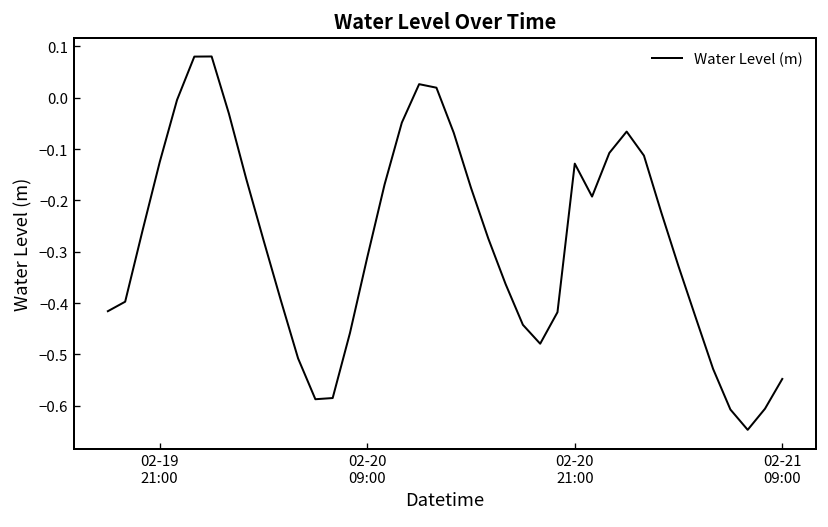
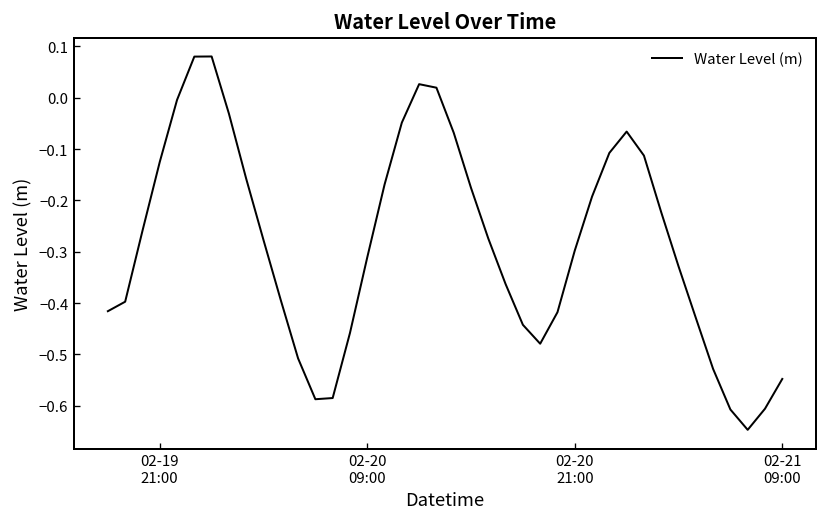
  {
    "02-19 21:00": -0.13,
    "02-20 09:00": -0.31,
-   "02-20 21:00": -0.13,
+   "02-20 21:00": -0.30,
    "02-21 09:00": -0.55
  }
